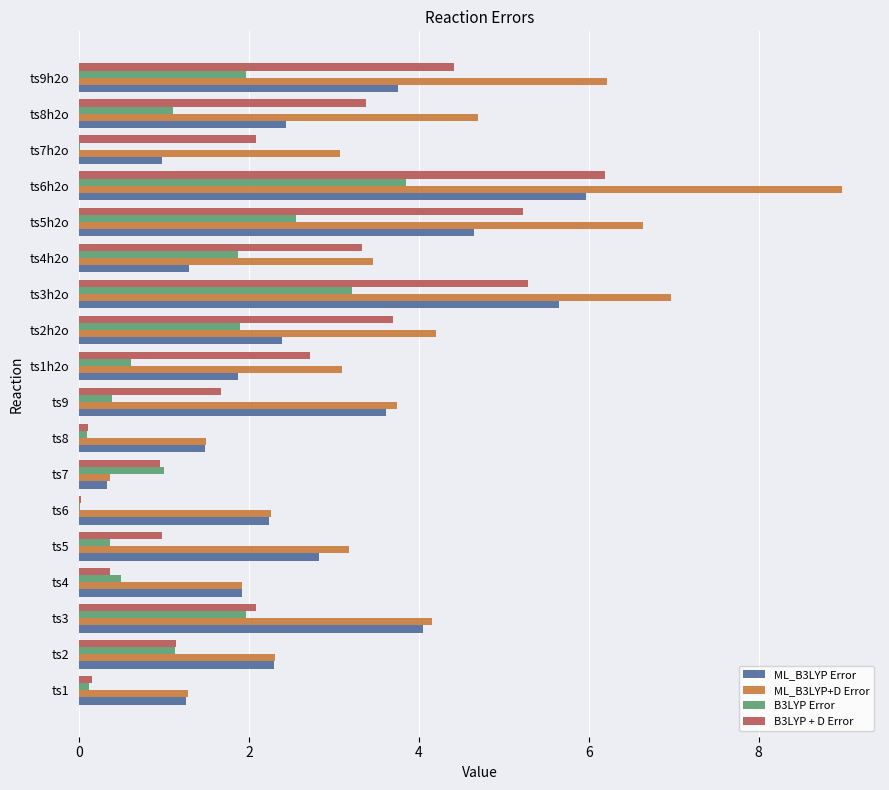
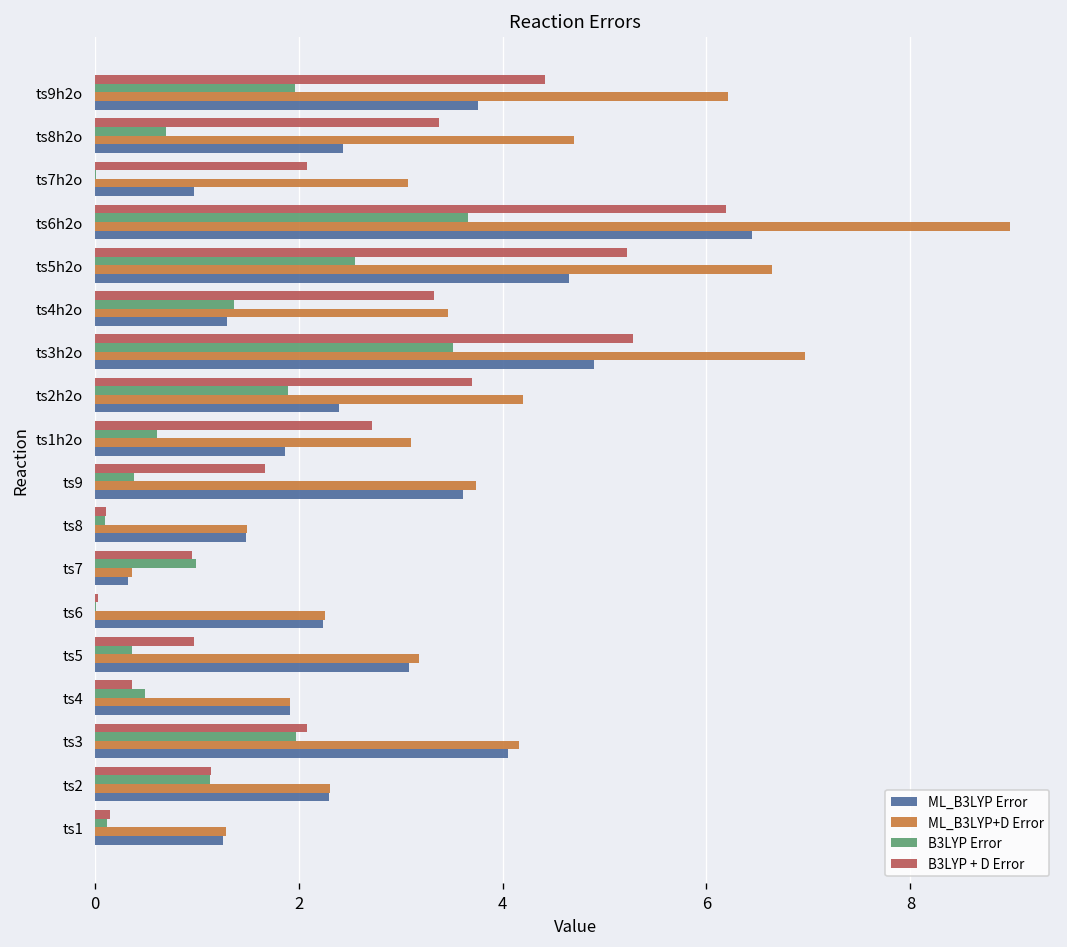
  {
    "ML_B3LYP Error": {
      "ts9h2o": 3.8,
      "ts8h2o": 2.4,
      "ts7h2o": 1.0,
-     "ts6h2o": 6.0,
+     "ts6h2o": 6.4,
      "ts5h2o": 4.7,
      "ts4h2o": 1.3,
-     "ts3h2o": 5.7,
+     "ts3h2o": 4.9,
      "ts2h2o": 2.4,
      "ts1h2o": 1.9,
      "ts9": 3.6,
      "ts8": 1.5,
      "ts7": 0.3,
      "ts6": 2.2,
-     "ts5": 2.8,
+     "ts5": 3.1,
      "ts4": 1.9,
      "ts3": 4.1,
      "ts2": 2.3,
      "ts1": 1.3
    },
    "B3LYP Error": {
      "ts9h2o": 2.0,
-     "ts8h2o": 1.1,
-     "ts6h2o": 3.9,
+     "ts8h2o": 0.7,
+     "ts6h2o": 3.7,
      "ts5h2o": 2.6,
-     "ts4h2o": 1.9,
-     "ts3h2o": 3.2,
+     "ts4h2o": 1.4,
+     "ts3h2o": 3.5,
      "ts2h2o": 1.9,
      "ts1h2o": 0.6,
      "ts9": 0.4,
      "ts8": 0.1,
      "ts7": 1.0,
      "ts5": 0.4,
      "ts4": 0.5,
      "ts3": 2.0,
      "ts2": 1.1,
      "ts1": 0.1
    }
  }
